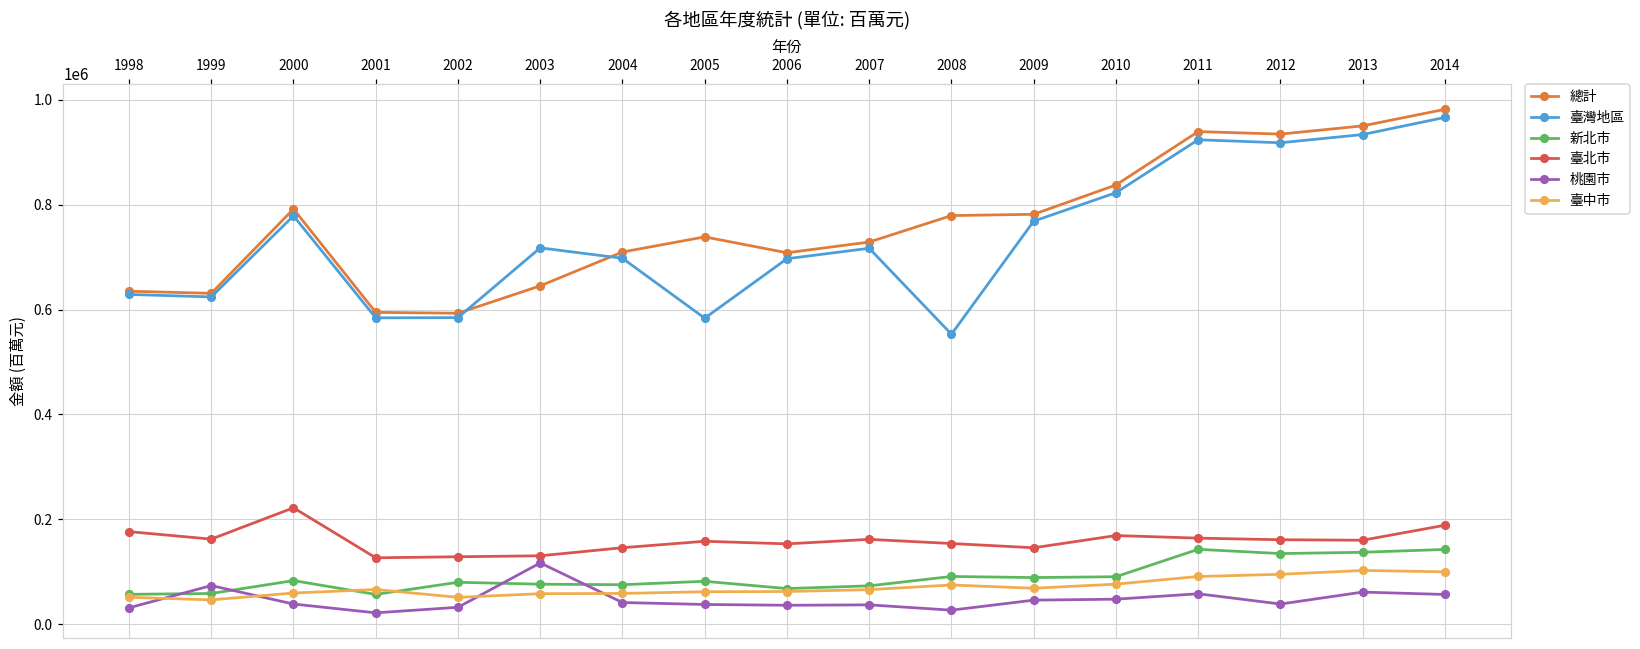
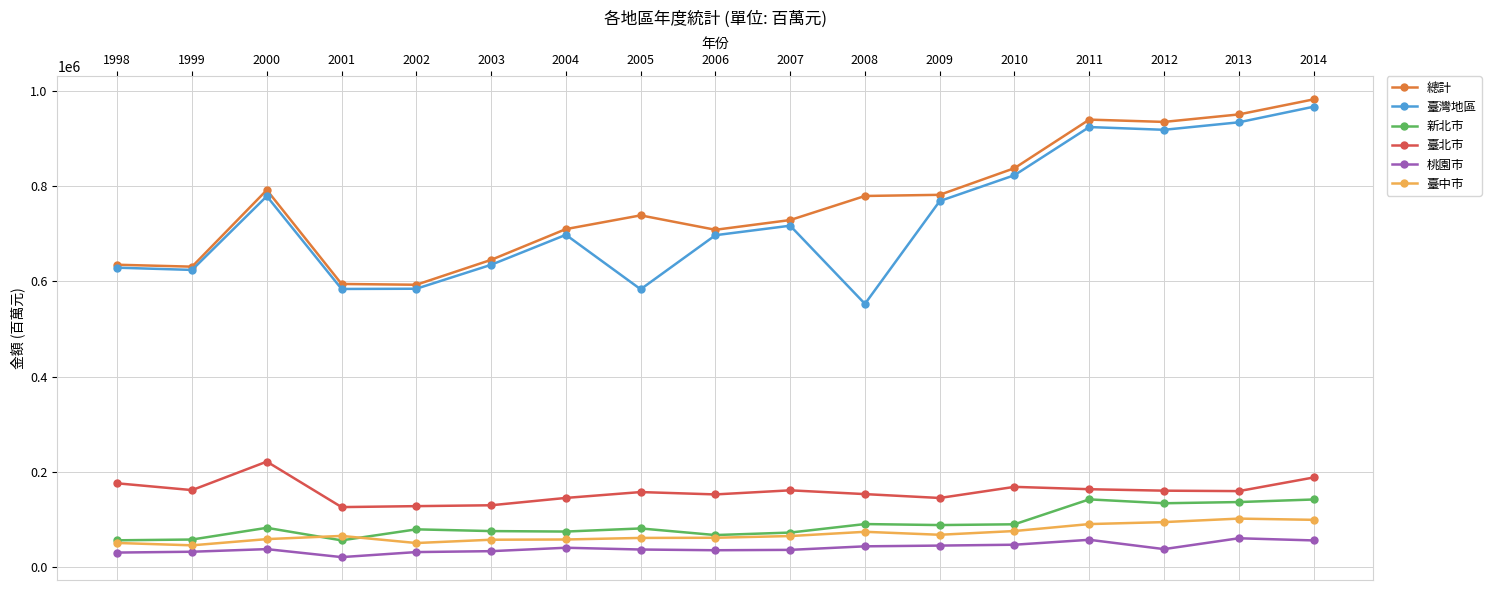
  {
    "臺灣地區": {
      "1998": 630000,
      "1999": 620000,
      "2000": 780000,
      "2001": 580000,
      "2002": 580000,
-     "2003": 720000,
+     "2003": 630000,
      "2004": 700000,
      "2005": 580000,
      "2006": 700000,
      "2007": 720000,
      "2008": 550000,
      "2009": 770000,
      "2010": 820000,
      "2011": 920000,
      "2012": 920000,
      "2013": 930000,
      "2014": 970000
    },
    "新北市": {
      "1998": 60000,
      "1999": 60000,
      "2000": 80000,
      "2001": 60000,
      "2002": 80000,
      "2003": 80000,
      "2004": 80000,
      "2005": 80000,
      "2006": 70000,
      "2007": 70000,
      "2008": 90000,
      "2009": 90000,
      "2010": 90000,
      "2011": 140000,
      "2012": 130000,
      "2013": 140000,
      "2014": 140000
    },
    "桃園市": {
      "1998": 30000,
-     "1999": 70000,
+     "1999": 30000,
      "2000": 40000,
      "2001": 20000,
      "2002": 30000,
-     "2003": 120000,
+     "2003": 30000,
      "2004": 40000,
      "2005": 40000,
      "2006": 40000,
      "2007": 40000,
-     "2008": 30000,
+     "2008": 40000,
      "2009": 50000,
      "2010": 50000,
      "2011": 60000,
      "2012": 40000,
      "2013": 60000,
      "2014": 60000
    }
  }
